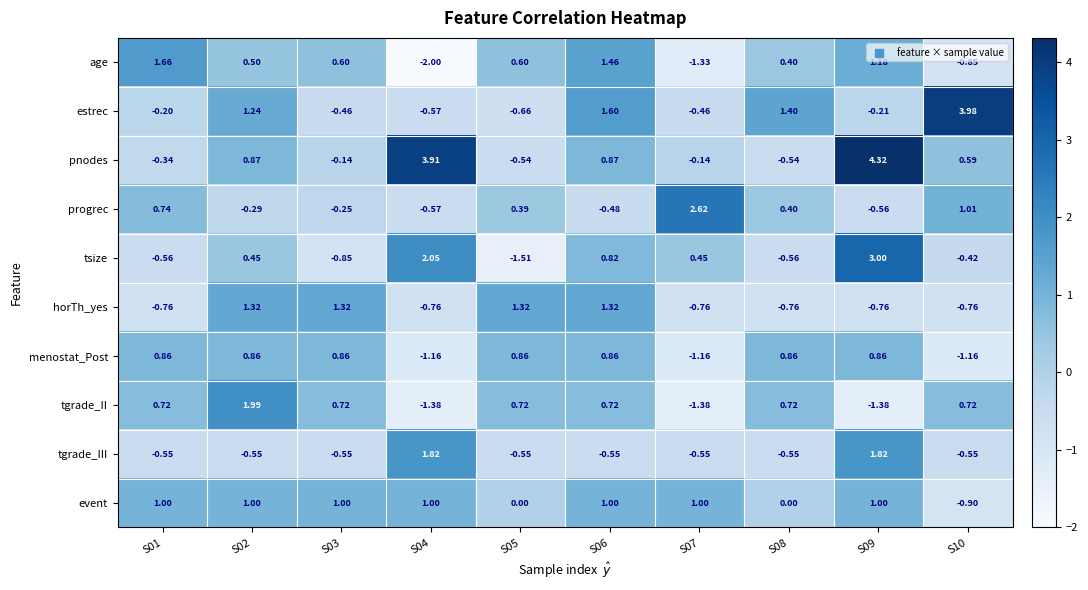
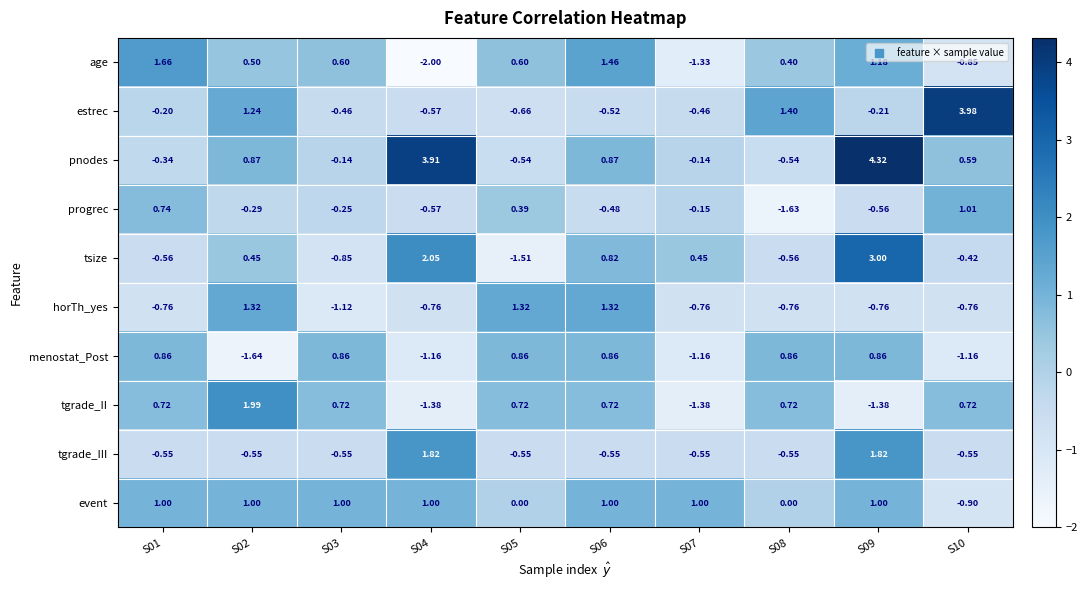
  {
    "age": {
      "S01": 1.66,
      "S02": 0.50,
      "S03": 0.60,
      "S04": -2.00,
      "S05": 0.60,
      "S06": 1.46,
      "S07": -1.33,
      "S08": 0.40
    },
    "estrec": {
      "S01": -0.20,
      "S02": 1.24,
      "S03": -0.46,
      "S04": -0.57,
      "S05": -0.66,
-     "S06": 1.60,
+     "S06": -0.52,
      "S07": -0.46,
      "S08": 1.40,
      "S09": -0.21,
      "S10": 3.98
    },
    "pnodes": {
      "S01": -0.34,
      "S02": 0.87,
      "S03": -0.14,
      "S04": 3.91,
      "S05": -0.54,
      "S06": 0.87,
      "S07": -0.14,
      "S08": -0.54,
      "S09": 4.32,
      "S10": 0.59
    },
    "progrec": {
      "S01": 0.74,
      "S02": -0.29,
      "S03": -0.25,
      "S04": -0.57,
      "S05": 0.39,
      "S06": -0.48,
-     "S07": 2.62,
-     "S08": 0.40,
+     "S07": -0.15,
+     "S08": -1.63,
      "S09": -0.56,
      "S10": 1.01
    },
    "tsize": {
      "S01": -0.56,
      "S02": 0.45,
      "S03": -0.85,
      "S04": 2.05,
      "S05": -1.51,
      "S06": 0.82,
      "S07": 0.45,
      "S08": -0.56,
      "S09": 3.00,
      "S10": -0.42
    },
    "horTh_yes": {
      "S01": -0.76,
      "S02": 1.32,
-     "S03": 1.32,
+     "S03": -1.12,
      "S04": -0.76,
      "S05": 1.32,
      "S06": 1.32,
      "S07": -0.76,
      "S08": -0.76,
      "S09": -0.76,
      "S10": -0.76
    },
    "menostat_Post": {
      "S01": 0.86,
-     "S02": 0.86,
+     "S02": -1.64,
      "S03": 0.86,
      "S04": -1.16,
      "S05": 0.86,
      "S06": 0.86,
      "S07": -1.16,
      "S08": 0.86,
      "S09": 0.86,
      "S10": -1.16
    },
    "tgrade_II": {
      "S01": 0.72,
      "S02": 1.99,
      "S03": 0.72,
      "S04": -1.38,
      "S05": 0.72,
      "S06": 0.72,
      "S07": -1.38,
      "S08": 0.72,
      "S09": -1.38,
      "S10": 0.72
    },
    "tgrade_III": {
      "S01": -0.55,
      "S02": -0.55,
      "S03": -0.55,
      "S04": 1.82,
      "S05": -0.55,
      "S06": -0.55,
      "S07": -0.55,
      "S08": -0.55,
      "S09": 1.82,
      "S10": -0.55
    },
    "event": {
      "S01": 1.00,
      "S02": 1.00,
      "S03": 1.00,
      "S04": 1.00,
      "S05": 0.00,
      "S06": 1.00,
      "S07": 1.00,
      "S08": 0.00,
      "S09": 1.00,
      "S10": -0.90
    }
  }
